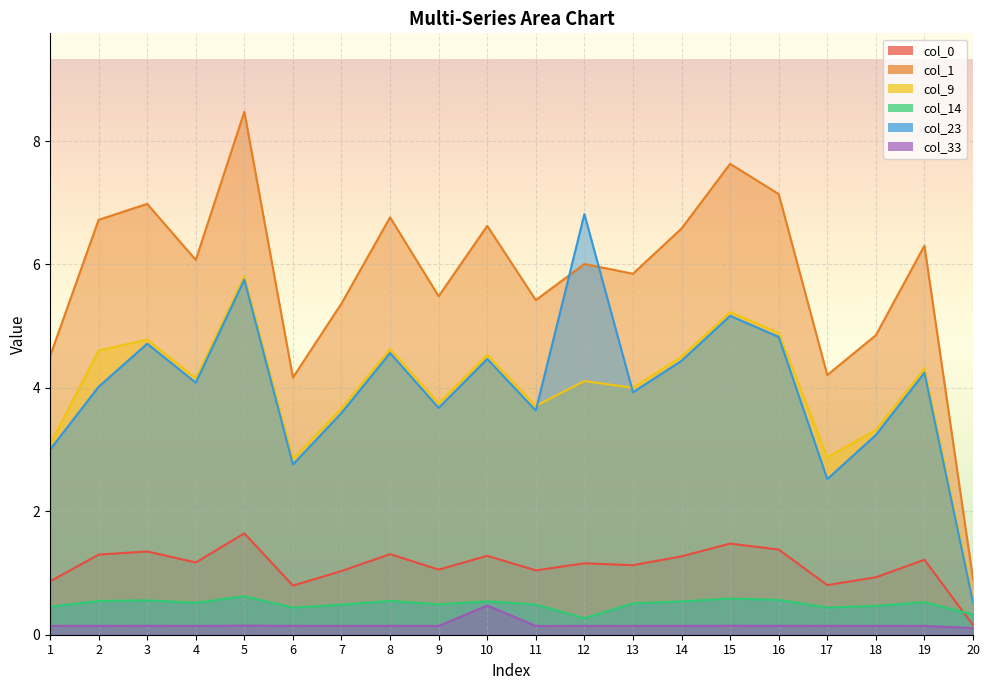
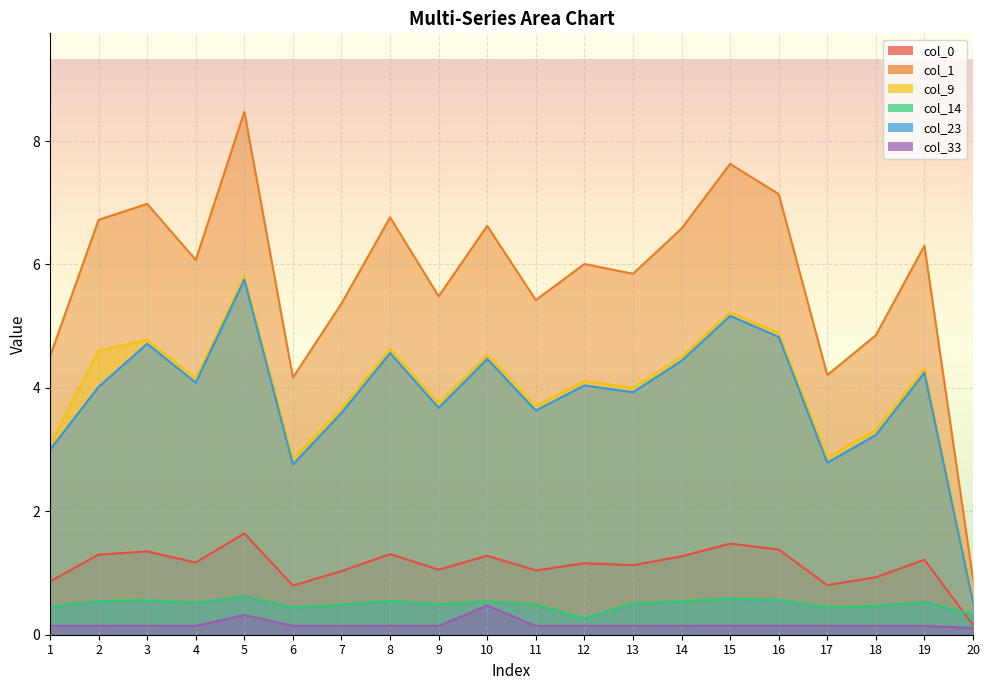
  {
    "col_14": {
      "1": 0.5,
      "2": 0.5,
      "3": 0.6,
      "4": 0.5,
      "5": 0.6,
      "6": 0.4,
      "7": 0.5,
      "8": 0.5,
      "9": 0.5,
      "10": 0.5,
      "11": 0.5,
      "12": 0.3,
      "13": 0.5,
      "14": 0.5,
      "15": 0.6,
      "16": 0.6,
      "17": 0.4,
      "18": 0.5,
      "19": 0.5,
      "20": 0.3
    },
    "col_23": {
      "1": 3.0,
      "2": 4.0,
      "3": 4.7,
      "4": 4.1,
      "5": 5.8,
      "6": 2.8,
      "7": 3.6,
      "8": 4.6,
      "9": 3.7,
      "10": 4.5,
      "11": 3.6,
-     "12": 6.8,
+     "12": 4.0,
      "13": 3.9,
      "14": 4.4,
      "15": 5.2,
      "16": 4.8,
-     "17": 2.5,
+     "17": 2.8,
      "18": 3.2,
      "19": 4.2,
      "20": 0.5
    },
    "col_33": {
      "1": 0.1,
      "2": 0.1,
      "3": 0.1,
      "4": 0.1,
-     "5": 0.1,
+     "5": 0.3,
      "6": 0.1,
      "7": 0.1,
      "8": 0.1,
      "9": 0.1,
      "10": 0.5,
      "11": 0.1,
      "12": 0.1,
      "13": 0.1,
      "14": 0.1,
      "15": 0.1,
      "16": 0.1,
      "17": 0.1,
      "18": 0.1,
      "19": 0.1,
      "20": 0.1
    }
  }
